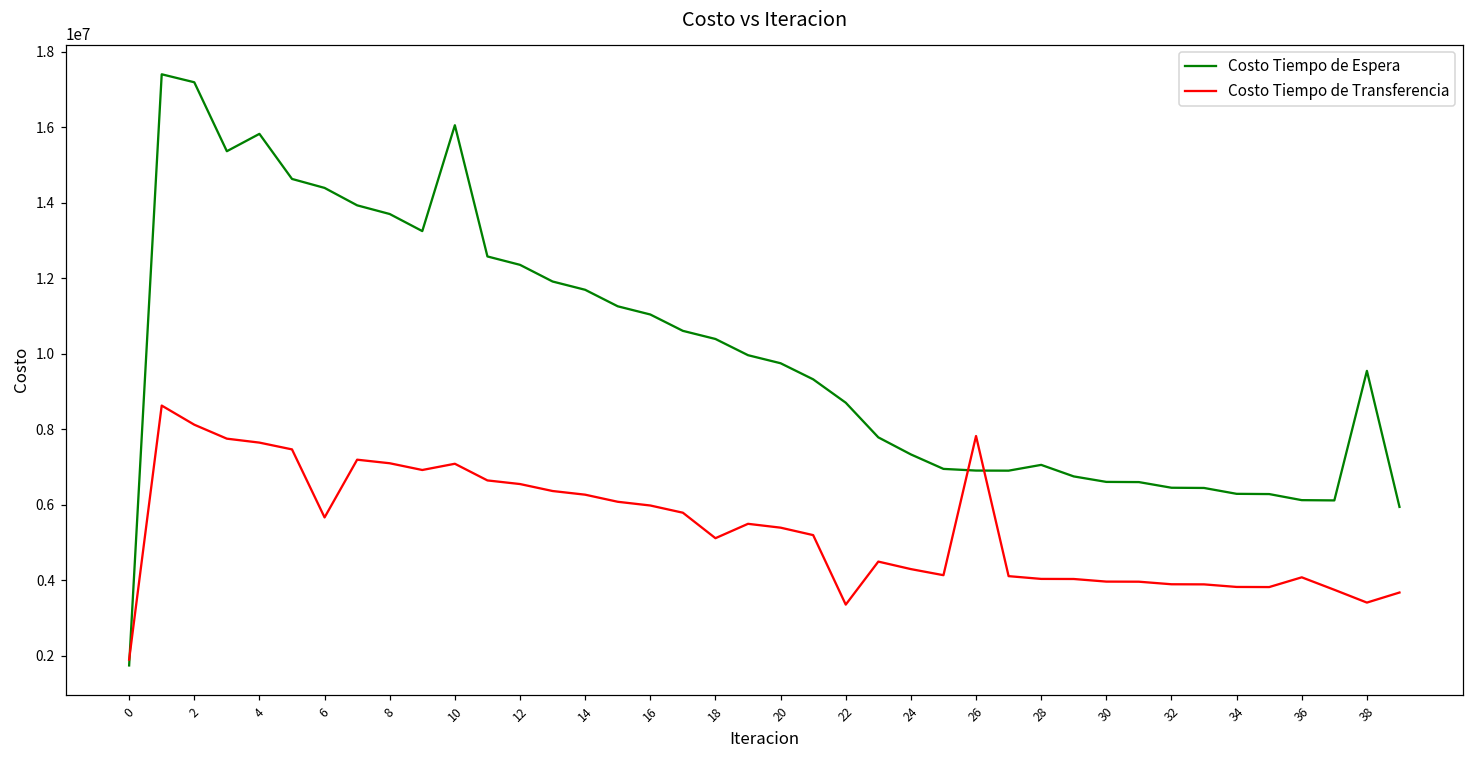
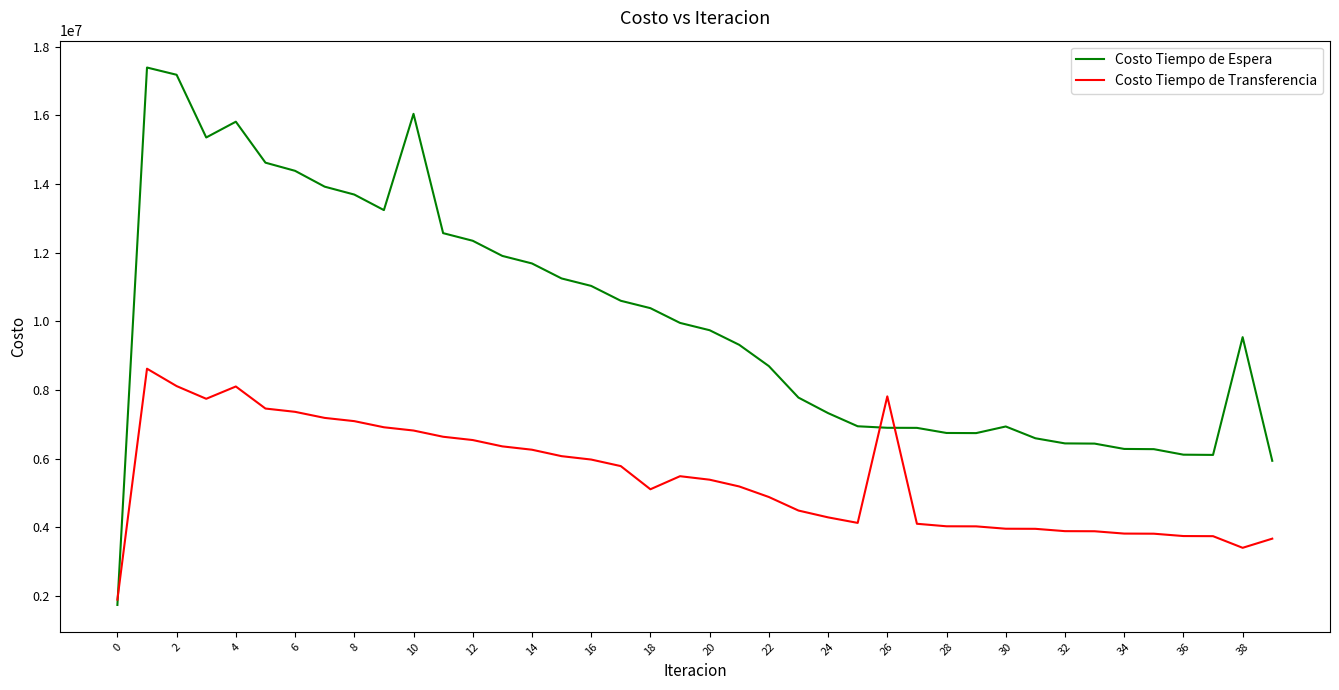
  {
    "Costo Tiempo de Espera": {
      "0": 1700000,
      "2": 17200000,
      "4": 15800000,
      "6": 14400000,
      "8": 13700000,
      "10": 16000000,
      "12": 12300000,
      "14": 11700000,
      "16": 11000000,
      "18": 10400000,
      "20": 9700000,
      "22": 8700000,
      "24": 7300000,
      "26": 6900000,
-     "28": 7100000,
-     "30": 6600000,
+     "28": 6700000,
+     "30": 6900000,
      "32": 6400000,
      "34": 6300000,
      "36": 6100000,
      "38": 9500000
    },
    "Costo Tiempo de Transferencia": {
      "0": 1900000,
      "2": 8100000,
-     "4": 7600000,
-     "6": 5700000,
+     "4": 8100000,
+     "6": 7400000,
      "8": 7100000,
-     "10": 7100000,
+     "10": 6800000,
      "12": 6500000,
      "14": 6300000,
      "16": 6000000,
      "18": 5100000,
      "20": 5400000,
-     "22": 3400000,
+     "22": 4900000,
      "24": 4300000,
      "26": 7800000,
      "28": 4000000,
      "30": 4000000,
      "32": 3900000,
      "34": 3800000,
-     "36": 4100000,
+     "36": 3700000,
      "38": 3400000
    }
  }
